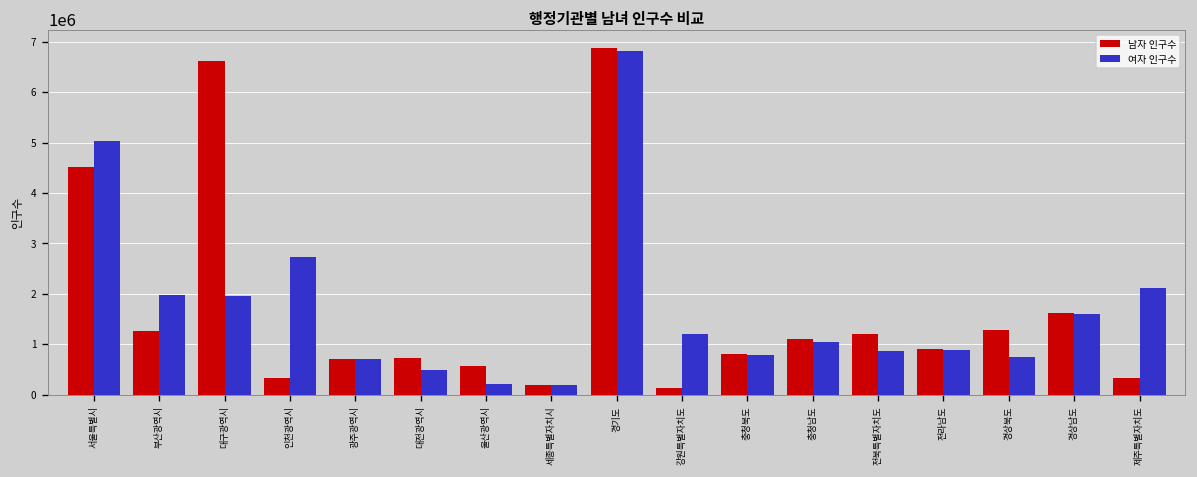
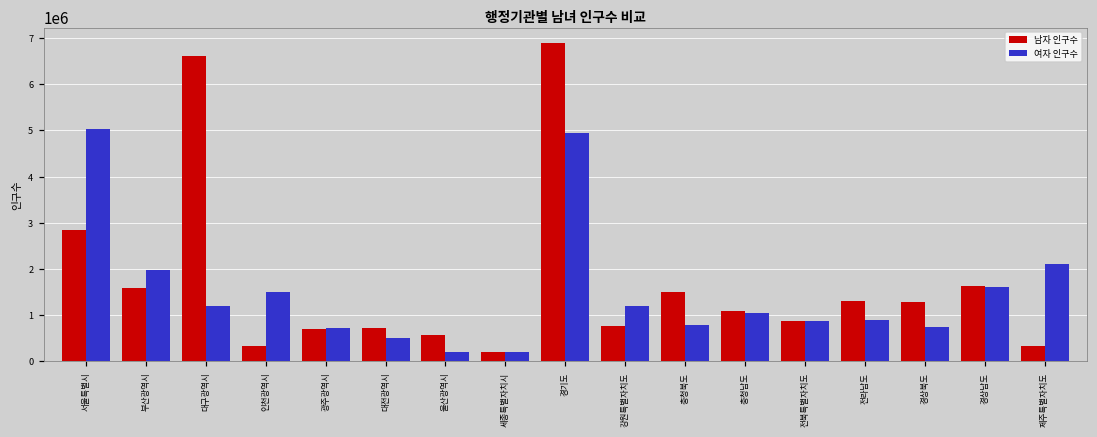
  {
    "남자 인구수": {
-     "서울특별시": 4500000,
-     "부산광역시": 1300000,
+     "서울특별시": 2800000,
+     "부산광역시": 1600000,
      "대구광역시": 6600000,
      "인천광역시": 300000,
      "광주광역시": 700000,
      "대전광역시": 700000,
      "울산광역시": 600000,
      "세종특별자치시": 200000,
      "경기도": 6900000,
-     "강원특별자치도": 100000,
-     "충청북도": 800000,
+     "강원특별자치도": 800000,
+     "충청북도": 1500000,
      "충청남도": 1100000,
-     "전북특별자치도": 1200000,
-     "전라남도": 900000,
+     "전북특별자치도": 900000,
+     "전라남도": 1300000,
      "경상북도": 1300000,
      "경상남도": 1600000,
      "제주특별자치도": 300000
    },
    "여자 인구수": {
      "서울특별시": 5000000,
      "부산광역시": 2000000,
-     "대구광역시": 2000000,
-     "인천광역시": 2700000,
+     "대구광역시": 1200000,
+     "인천광역시": 1500000,
      "광주광역시": 700000,
      "대전광역시": 500000,
      "울산광역시": 200000,
      "세종특별자치시": 200000,
-     "경기도": 6800000,
+     "경기도": 4900000,
      "강원특별자치도": 1200000,
      "충청북도": 800000,
      "충청남도": 1000000,
      "전북특별자치도": 900000,
      "전라남도": 900000,
      "경상북도": 700000,
      "경상남도": 1600000,
      "제주특별자치도": 2100000
    }
  }
